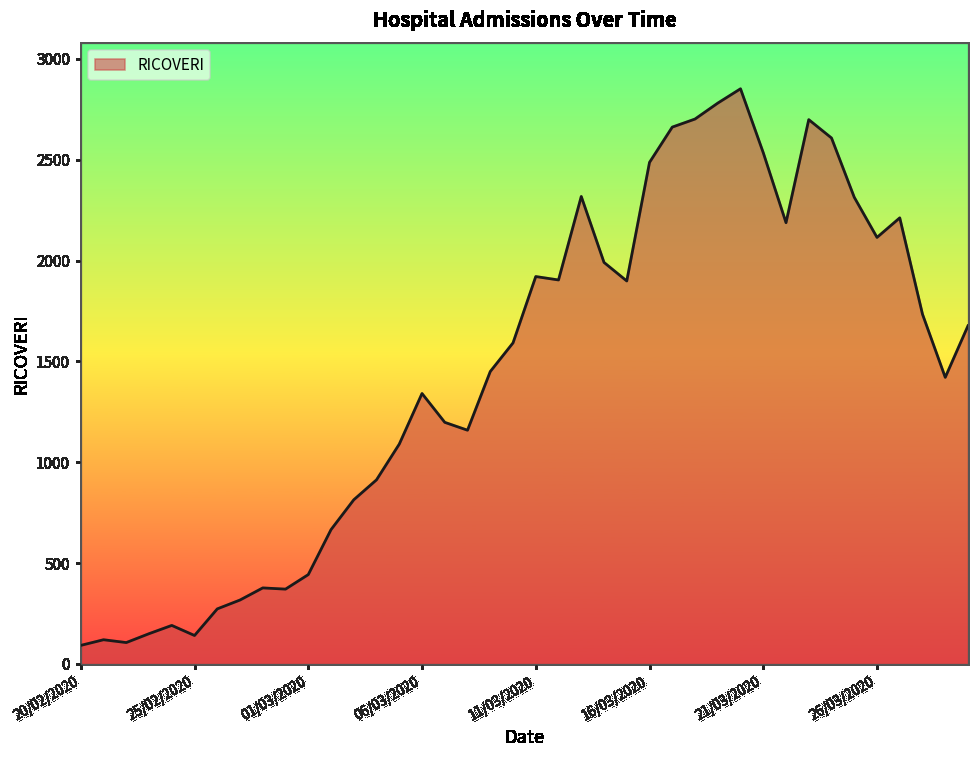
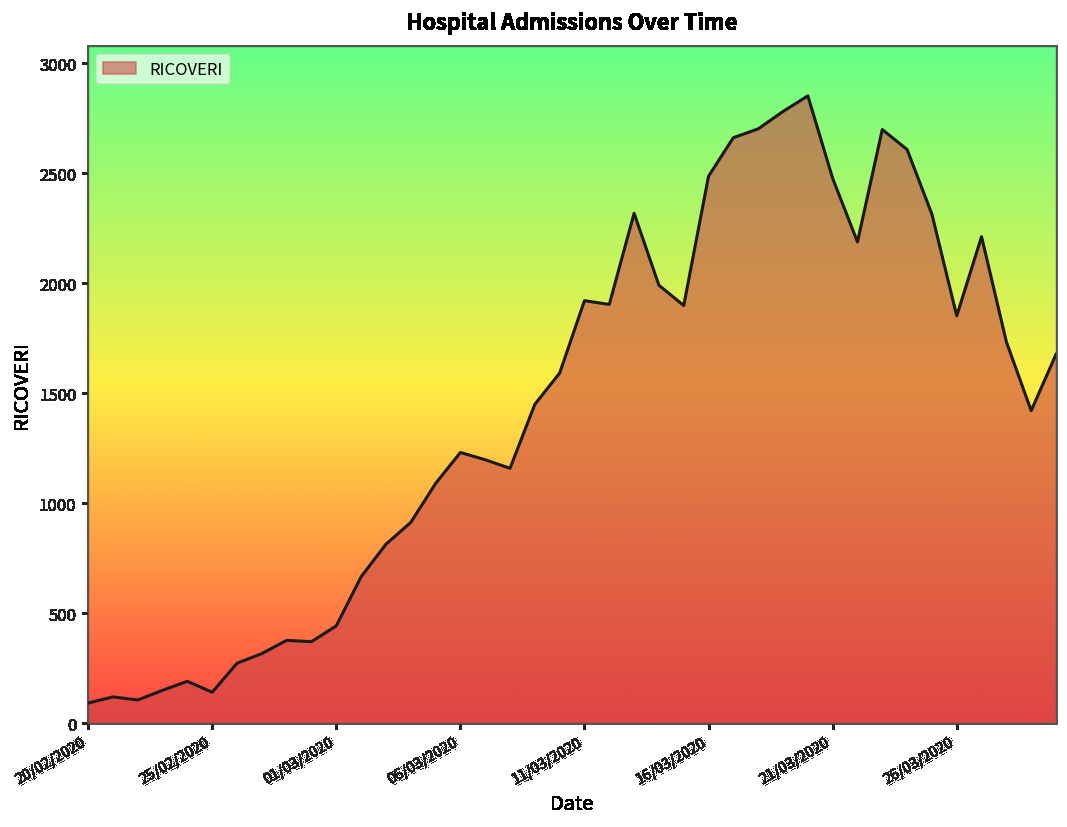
  {
    "20/02/2020": 90,
    "25/02/2020": 140,
    "01/03/2020": 440,
-   "06/03/2020": 1340,
+   "06/03/2020": 1230,
    "11/03/2020": 1920,
    "16/03/2020": 2490,
-   "21/03/2020": 2540,
-   "26/03/2020": 2120
+   "21/03/2020": 2480,
+   "26/03/2020": 1850
  }
